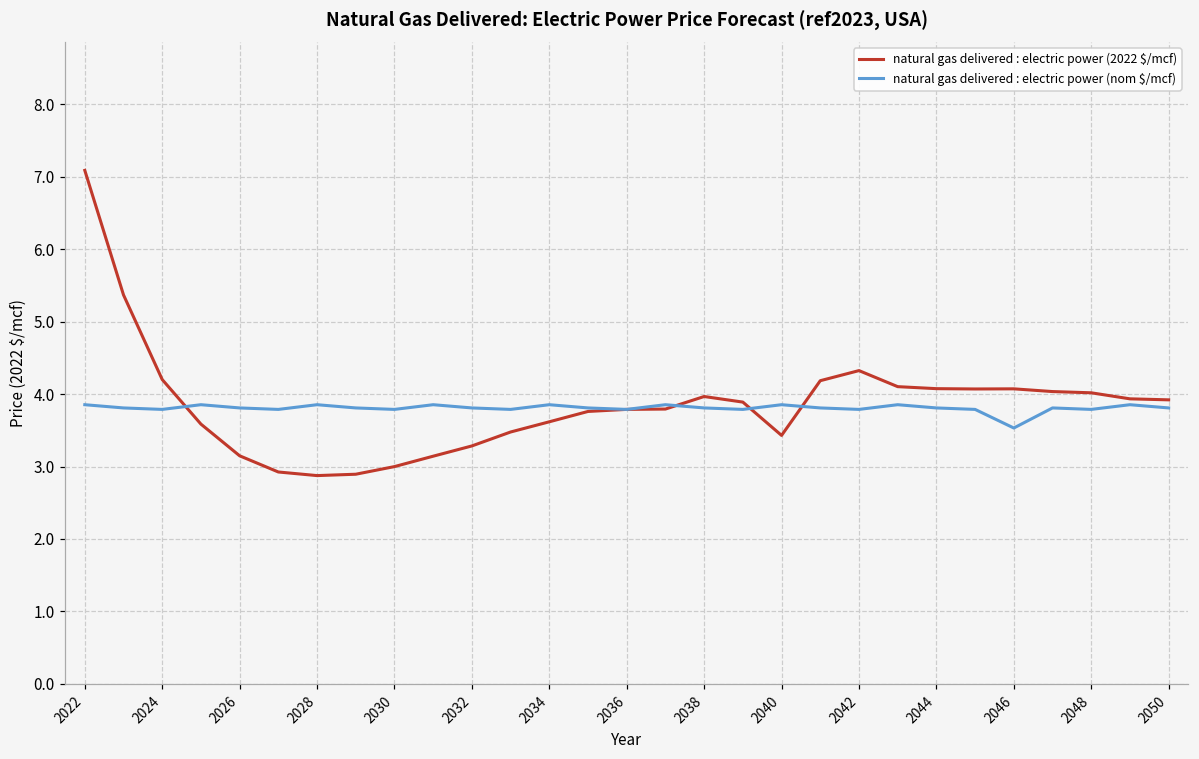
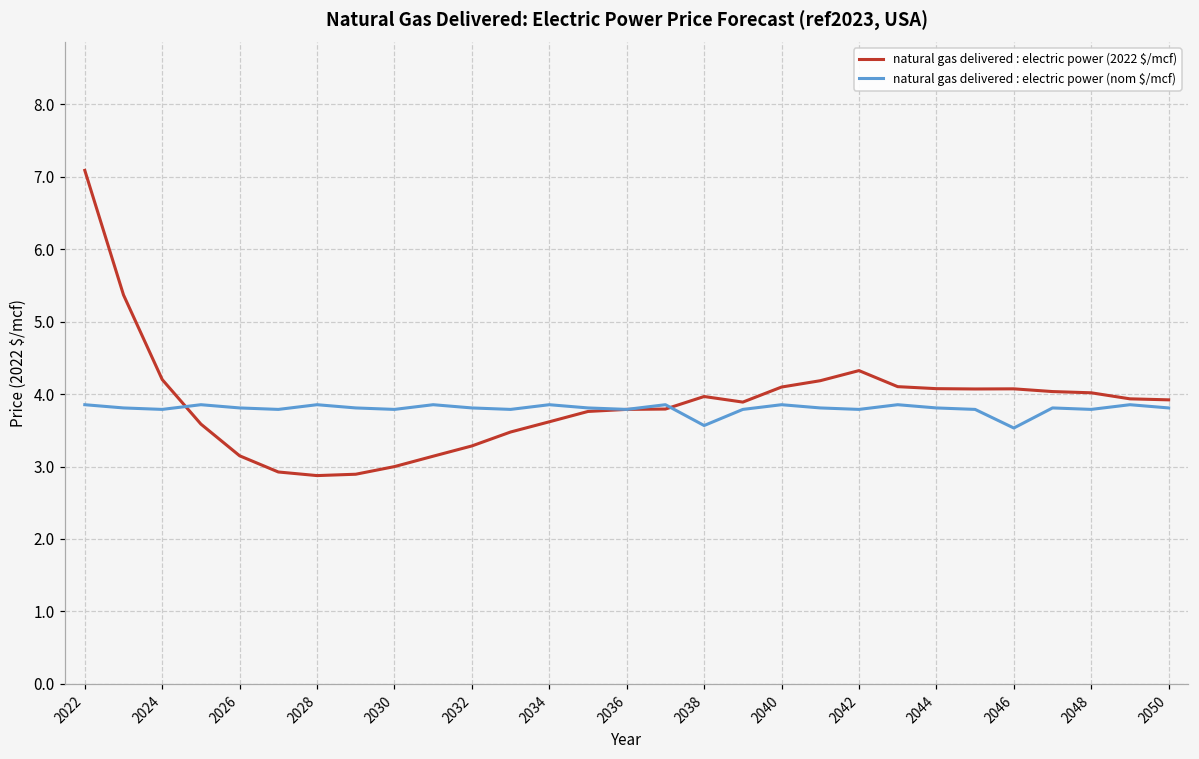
  {
    "natural gas delivered : electric power (2022 $/mcf)": {
      "2022": 7.1,
      "2024": 4.2,
      "2026": 3.1,
      "2028": 2.9,
      "2030": 3.0,
      "2032": 3.3,
      "2034": 3.6,
      "2038": 4.0,
-     "2040": 3.4,
+     "2040": 4.1,
      "2042": 4.3,
      "2044": 4.1,
      "2046": 4.1,
      "2048": 4.0,
      "2050": 3.9
    },
    "natural gas delivered : electric power (nom $/mcf)": {
      "2022": 3.9,
      "2024": 3.8,
      "2026": 3.8,
      "2028": 3.9,
      "2030": 3.8,
      "2032": 3.8,
      "2034": 3.9,
-     "2038": 3.8,
+     "2038": 3.6,
      "2040": 3.9,
      "2042": 3.8,
      "2044": 3.8,
      "2046": 3.5,
      "2048": 3.8,
      "2050": 3.8
    }
  }
